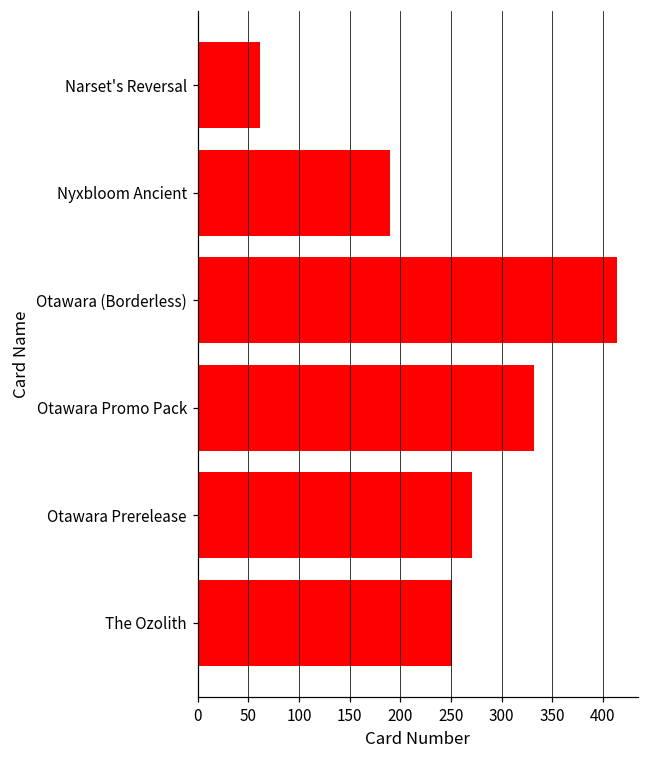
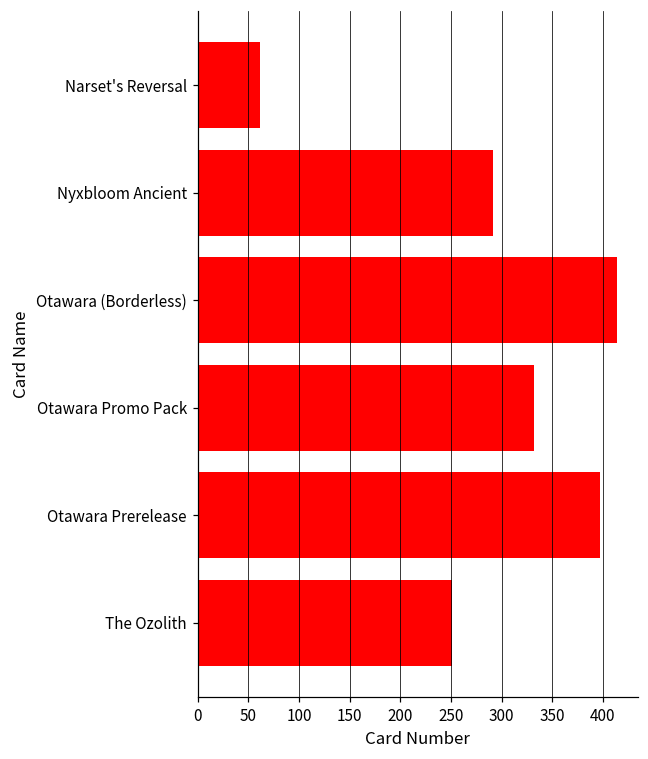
  {
    "Narset's Reversal": 60,
-   "Nyxbloom Ancient": 190,
+   "Nyxbloom Ancient": 290,
    "Otawara (Borderless)": 410,
    "Otawara Promo Pack": 330,
-   "Otawara Prerelease": 270,
+   "Otawara Prerelease": 400,
    "The Ozolith": 250
  }
